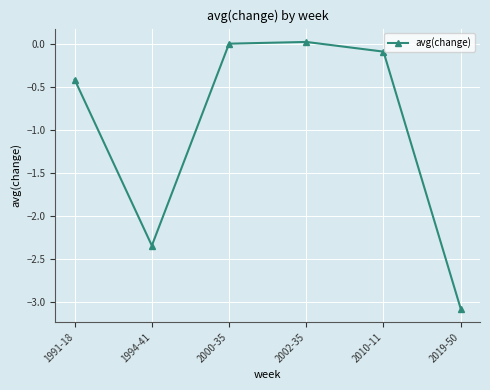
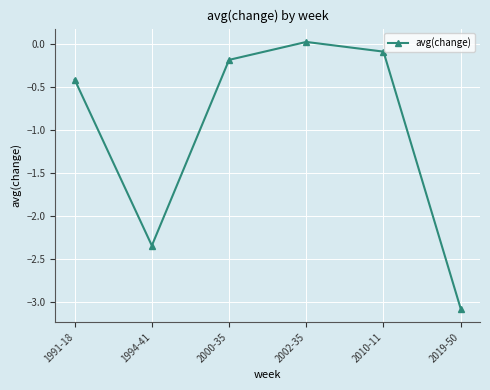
  {
    "1991-18": -0.4,
    "1994-41": -2.3,
-   "2000-35": 0.0,
+   "2000-35": -0.2,
    "2002-35": 0.0,
    "2010-11": -0.1,
    "2019-50": -3.1
  }
